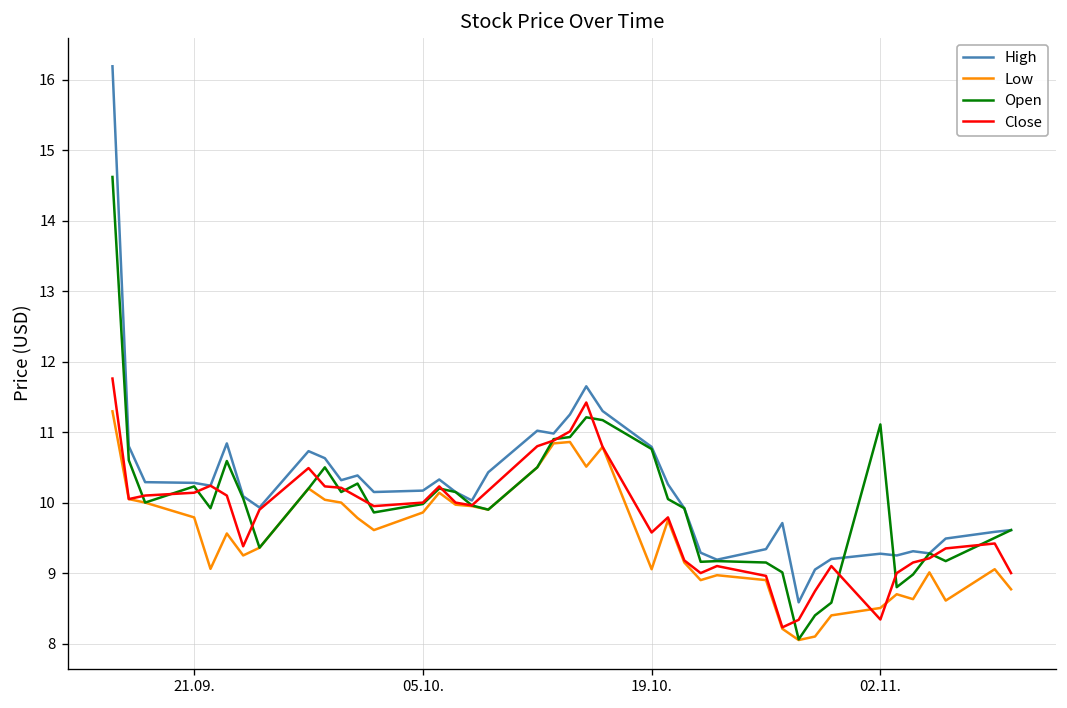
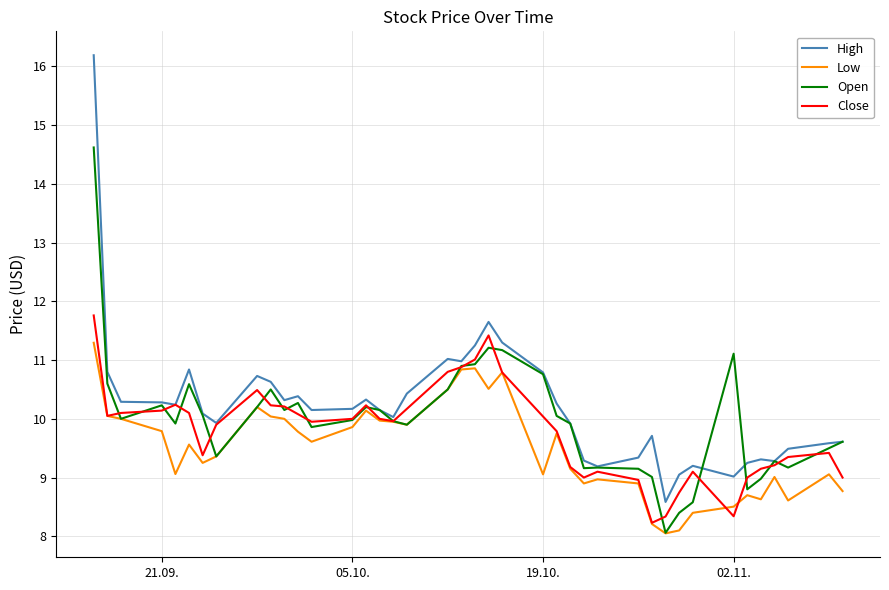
  {
    "High": {
      "21.09.": 10.3,
      "05.10.": 10.2,
-     "02.11.": 9.3
+     "02.11.": 9.0
    },
    "Low": {
      "21.09.": 9.8,
      "05.10.": 9.9,
      "19.10.": 9.1,
      "02.11.": 8.5
    },
    "Open": {
      "21.09.": 10.2,
      "02.11.": 11.1
    },
    "Close": {
      "21.09.": 10.1,
-     "19.10.": 9.6,
+     "19.10.": 10.0,
      "02.11.": 8.3
    }
  }
